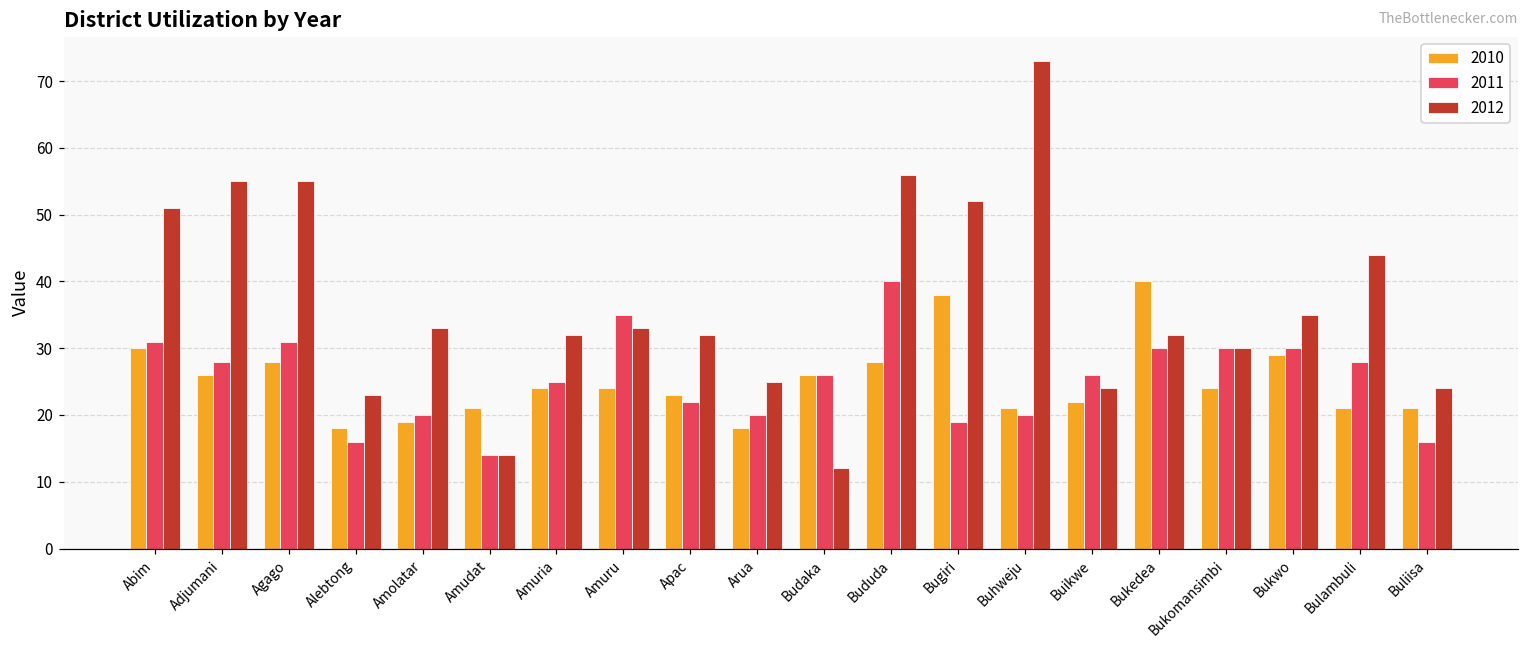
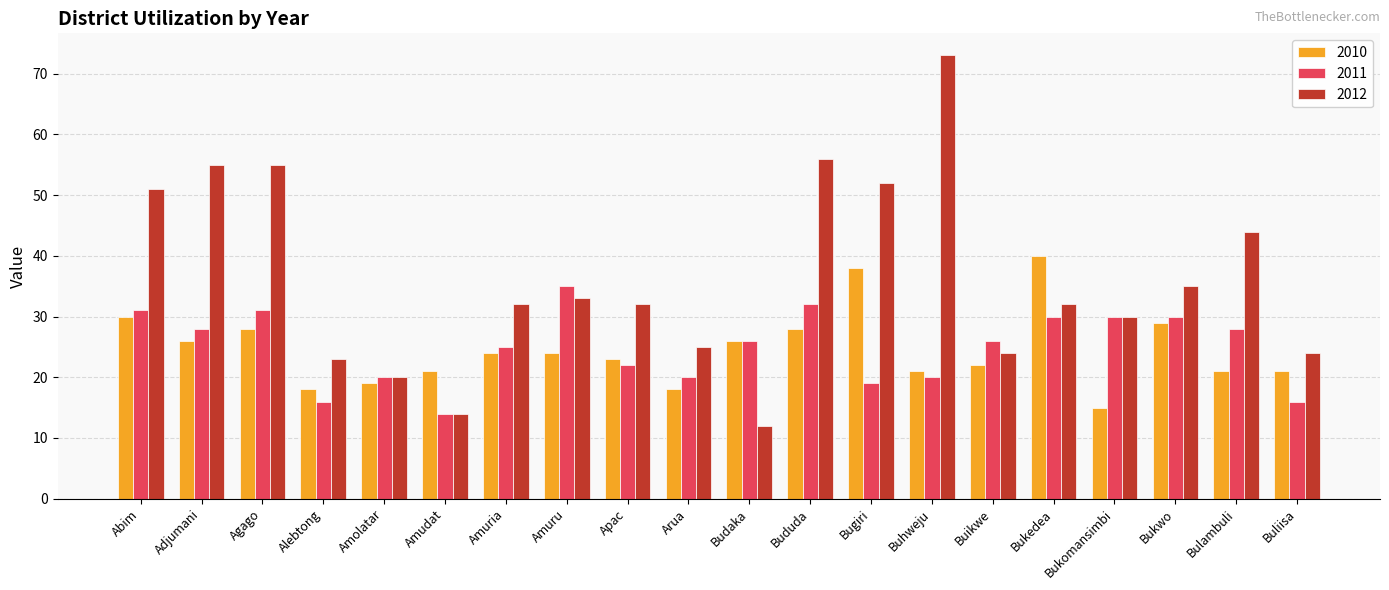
  {
    "2010": {
      "Abim": 30,
      "Adjumani": 26,
      "Agago": 28,
      "Alebtong": 18,
      "Amolatar": 19,
      "Amudat": 21,
      "Amuria": 24,
      "Amuru": 24,
      "Apac": 23,
      "Arua": 18,
      "Budaka": 26,
      "Bududa": 28,
      "Bugiri": 38,
      "Buhweju": 21,
      "Buikwe": 22,
      "Bukedea": 40,
-     "Bukomansimbi": 24,
+     "Bukomansimbi": 15,
      "Bukwo": 29,
      "Bulambuli": 21,
      "Buliisa": 21
    },
    "2011": {
      "Abim": 31,
      "Adjumani": 28,
      "Agago": 31,
      "Alebtong": 16,
      "Amolatar": 20,
      "Amudat": 14,
      "Amuria": 25,
      "Amuru": 35,
      "Apac": 22,
      "Arua": 20,
      "Budaka": 26,
-     "Bududa": 40,
+     "Bududa": 32,
      "Bugiri": 19,
      "Buhweju": 20,
      "Buikwe": 26,
      "Bukedea": 30,
      "Bukomansimbi": 30,
      "Bukwo": 30,
      "Bulambuli": 28,
      "Buliisa": 16
    },
    "2012": {
      "Abim": 51,
      "Adjumani": 55,
      "Agago": 55,
      "Alebtong": 23,
-     "Amolatar": 33,
+     "Amolatar": 20,
      "Amudat": 14,
      "Amuria": 32,
      "Amuru": 33,
      "Apac": 32,
      "Arua": 25,
      "Budaka": 12,
      "Bududa": 56,
      "Bugiri": 52,
      "Buhweju": 73,
      "Buikwe": 24,
      "Bukedea": 32,
      "Bukomansimbi": 30,
      "Bukwo": 35,
      "Bulambuli": 44,
      "Buliisa": 24
    }
  }
